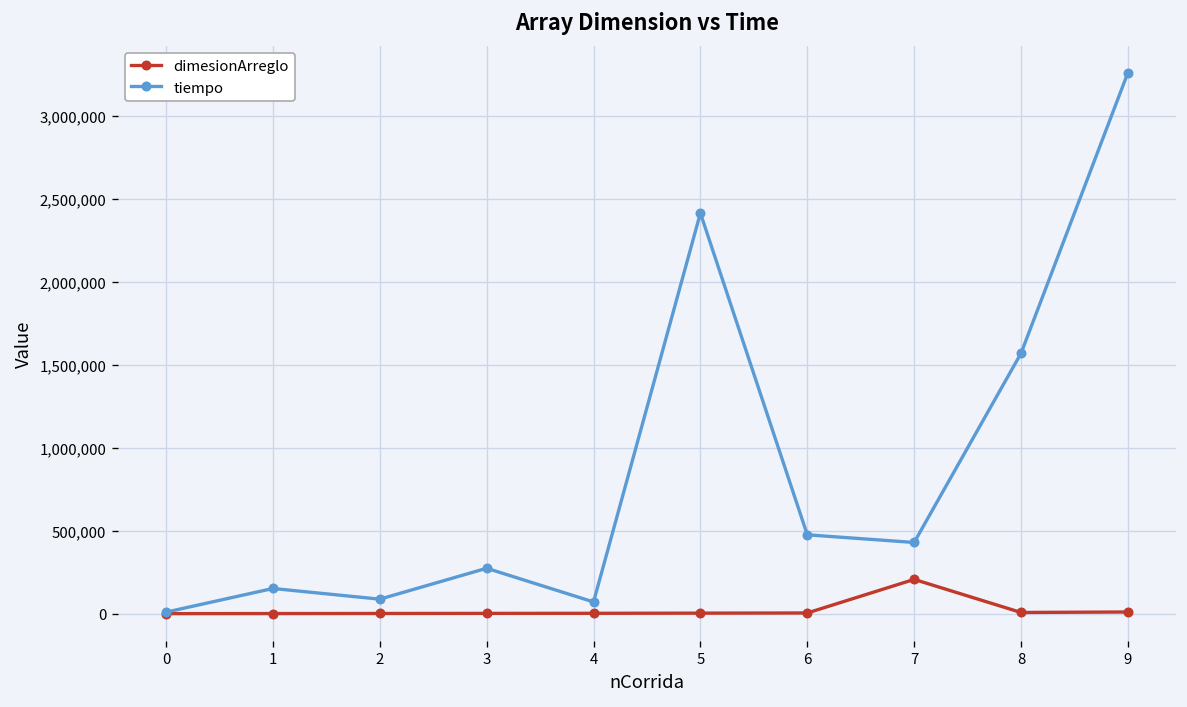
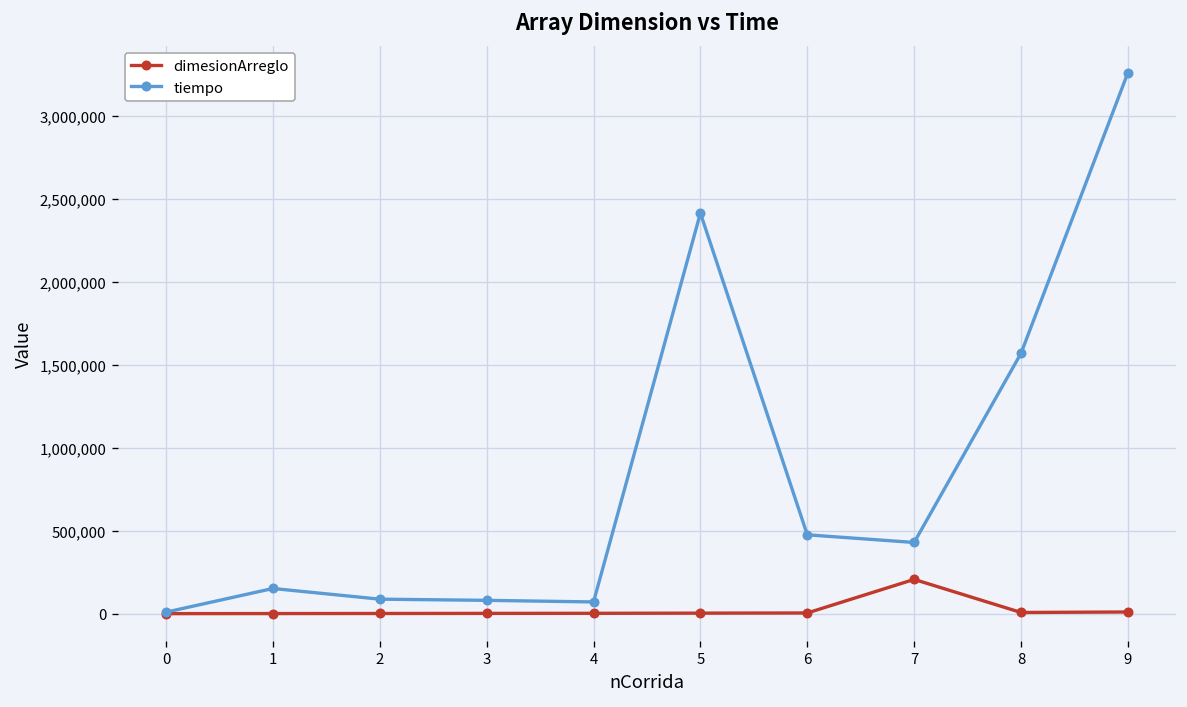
  {
    "dimesionArreglo": {
      "1": "0",
      "2": "0",
      "3": "0",
      "4": "0",
      "5": "0",
      "6": "0",
      "7": "210,000",
      "8": "10,000",
      "9": "10,000"
    },
    "tiempo": {
      "1": "150,000",
      "2": "90,000",
-     "3": "270,000",
+     "3": "80,000",
      "4": "70,000",
      "5": "2,410,000",
      "6": "470,000",
      "7": "430,000",
      "8": "1,570,000",
      "9": "3,260,000"
    }
  }
